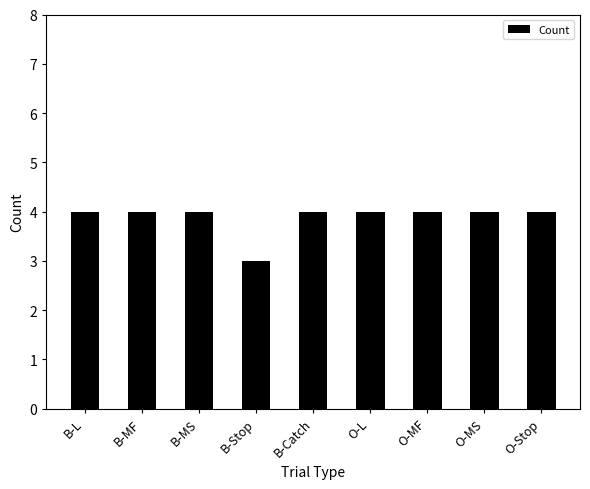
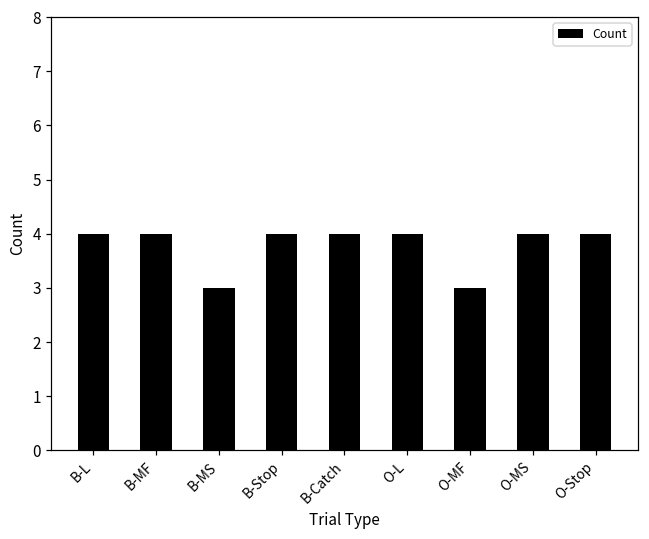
  {
    "B-L": 4,
    "B-MF": 4,
-   "B-MS": 4,
-   "B-Stop": 3,
+   "B-MS": 3,
+   "B-Stop": 4,
    "B-Catch": 4,
    "O-L": 4,
-   "O-MF": 4,
+   "O-MF": 3,
    "O-MS": 4,
    "O-Stop": 4
  }
